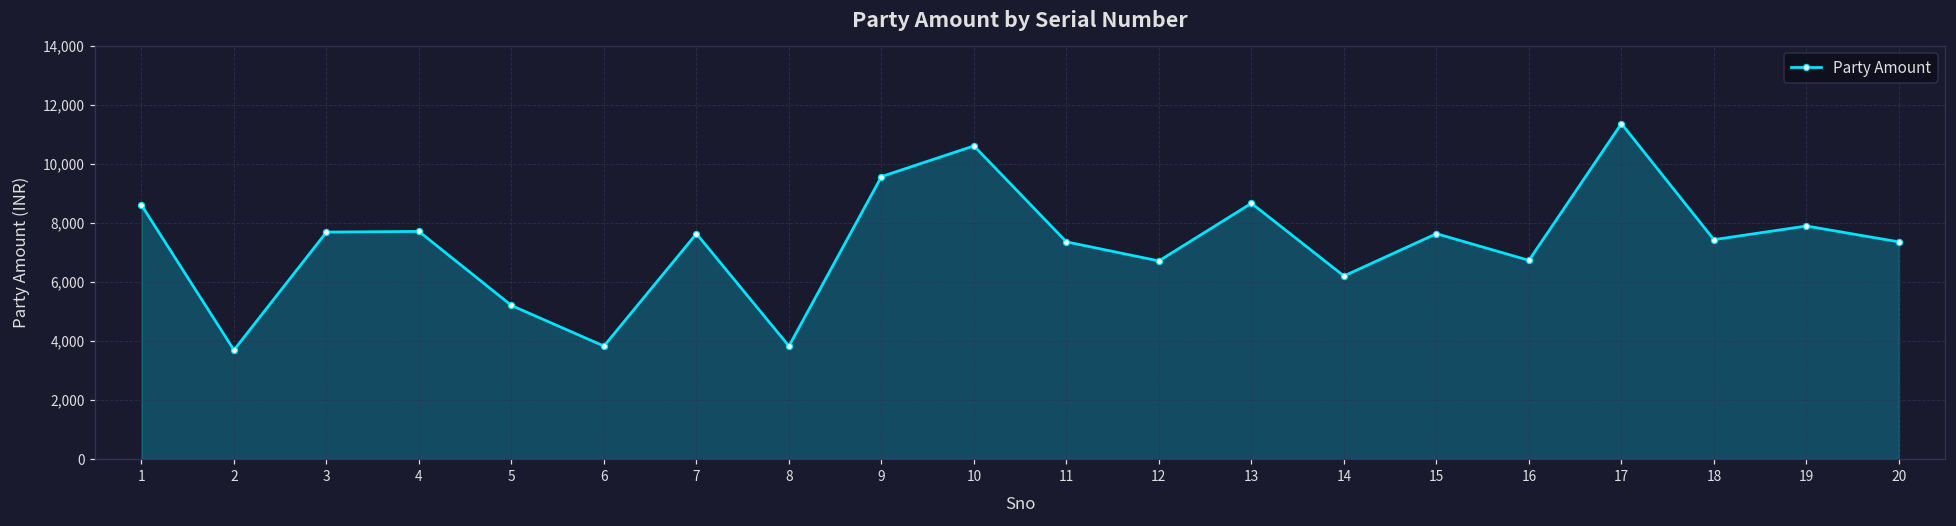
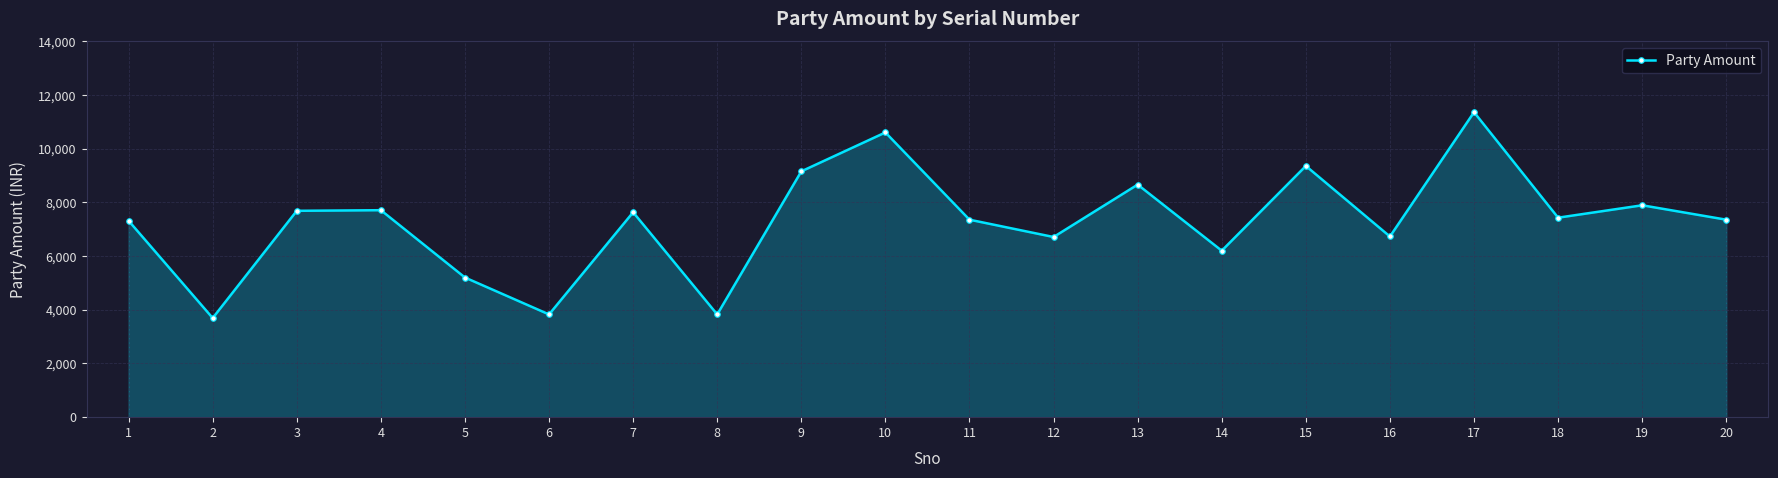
  {
-   "1": "8,600",
+   "1": "7,300",
    "2": "3,700",
    "3": "7,700",
    "4": "7,700",
    "5": "5,200",
    "6": "3,800",
    "7": "7,600",
    "8": "3,800",
-   "9": "9,600",
+   "9": "9,200",
    "10": "10,600",
    "11": "7,400",
    "12": "6,700",
    "13": "8,700",
    "14": "6,200",
-   "15": "7,600",
+   "15": "9,400",
    "16": "6,700",
    "17": "11,400",
    "18": "7,400",
    "19": "7,900",
    "20": "7,400"
  }
